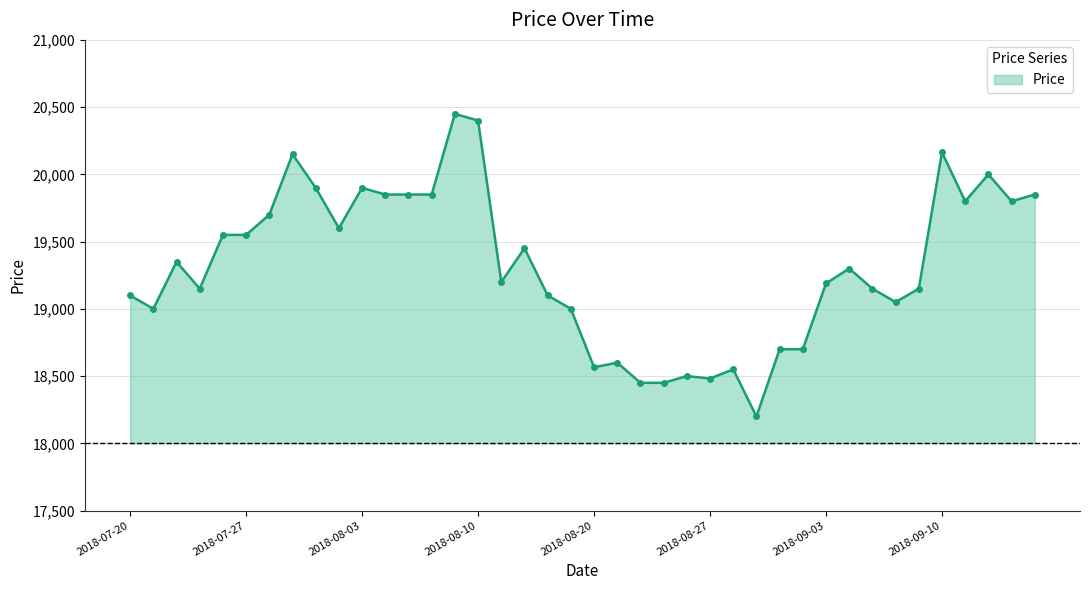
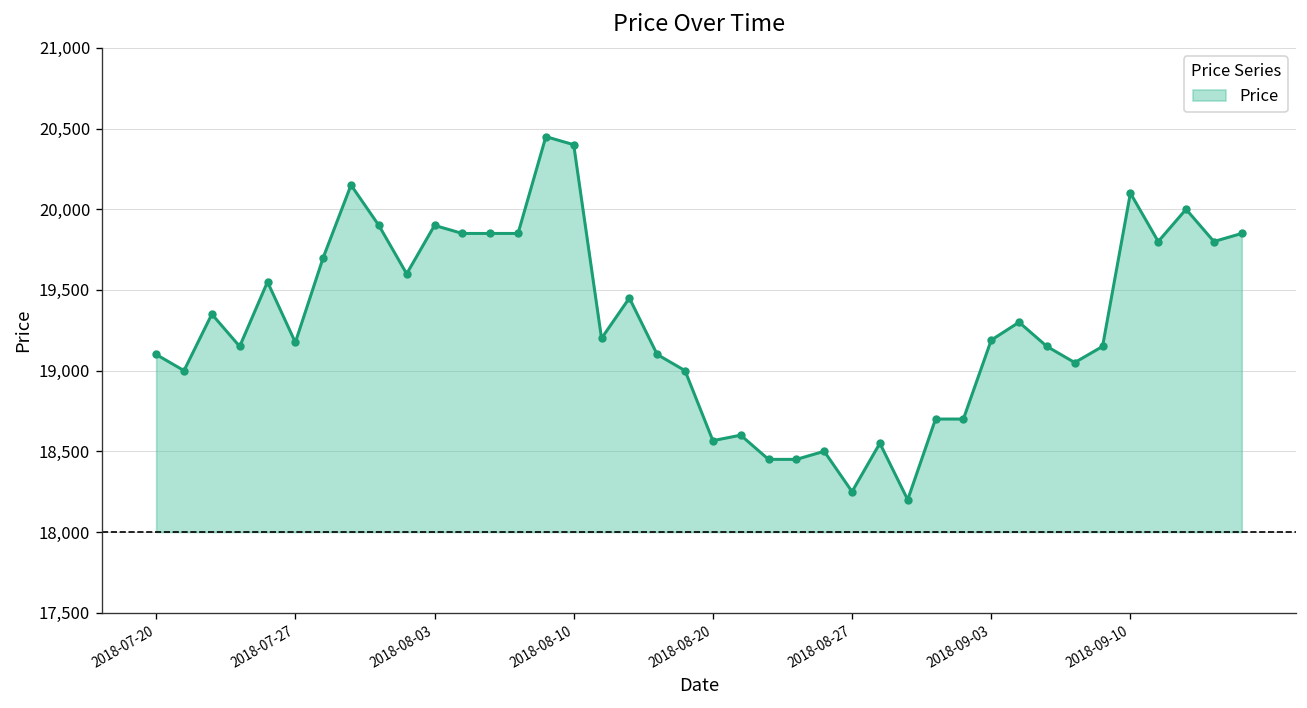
  {
    "2018-07-20": "19,100",
-   "2018-07-27": "19,550",
+   "2018-07-27": "19,180",
    "2018-08-03": "19,900",
    "2018-08-10": "20,400",
    "2018-08-20": "18,570",
-   "2018-08-27": "18,480",
+   "2018-08-27": "18,250",
    "2018-09-03": "19,190",
-   "2018-09-10": "20,160"
+   "2018-09-10": "20,100"
  }
